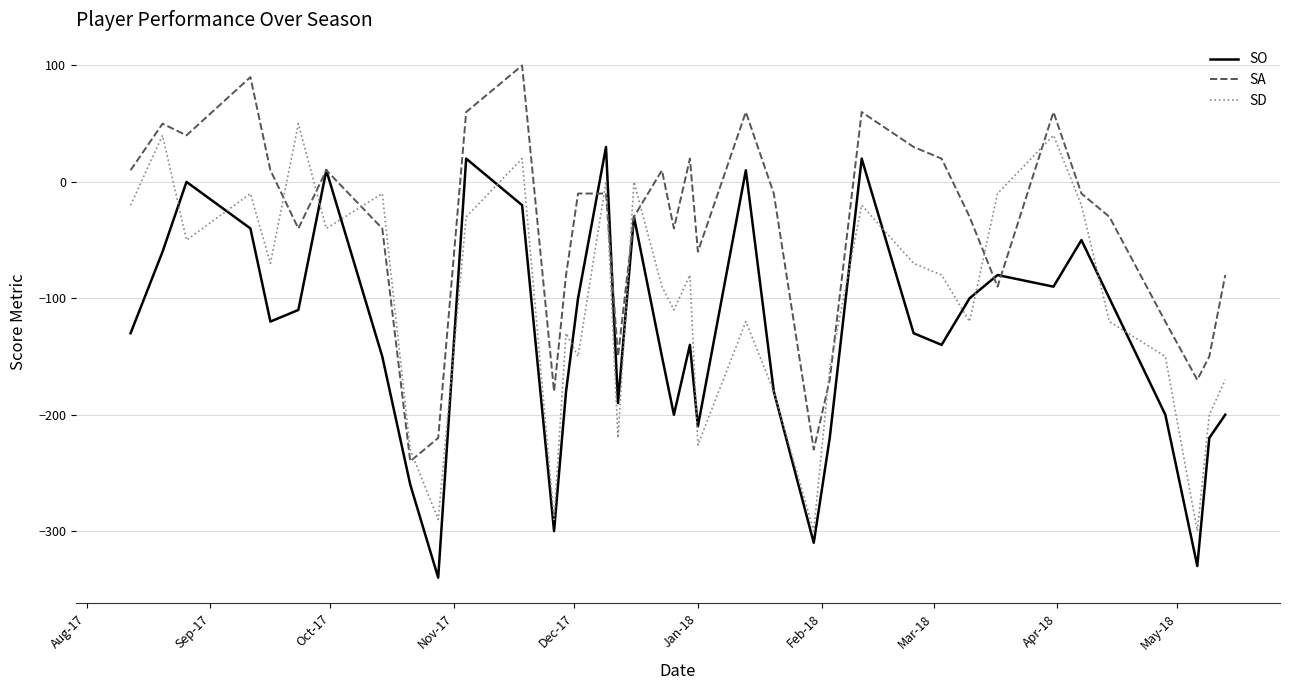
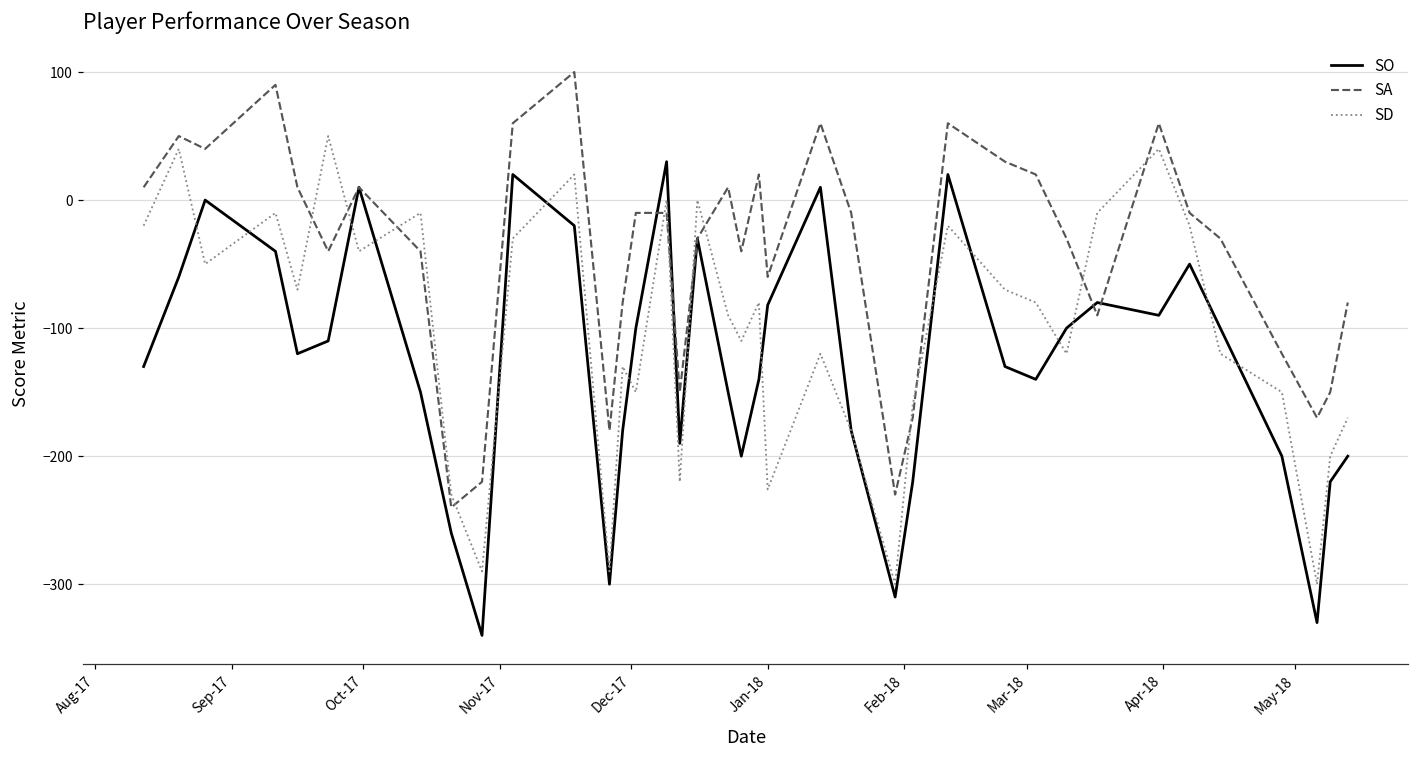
  {
    "SO": {
-     "Jan-18": -210
+     "Jan-18": -82
    },
    "SA": {
      "Jan-18": -60
    },
    "SD": {
      "Jan-18": -226
    }
  }
